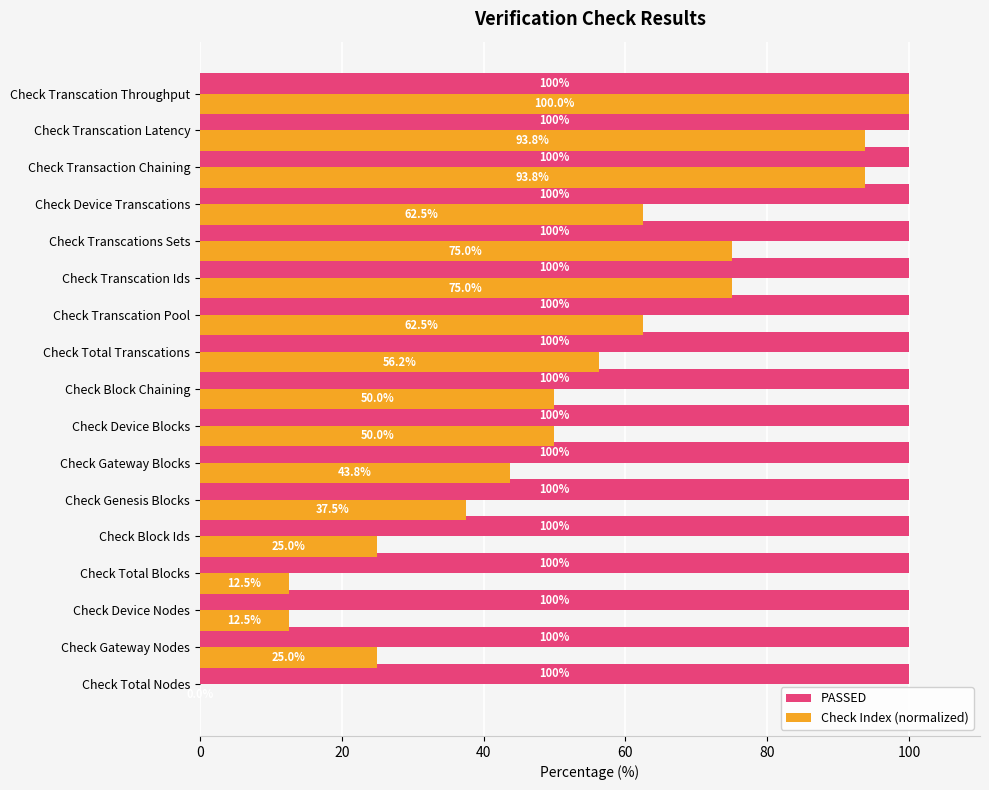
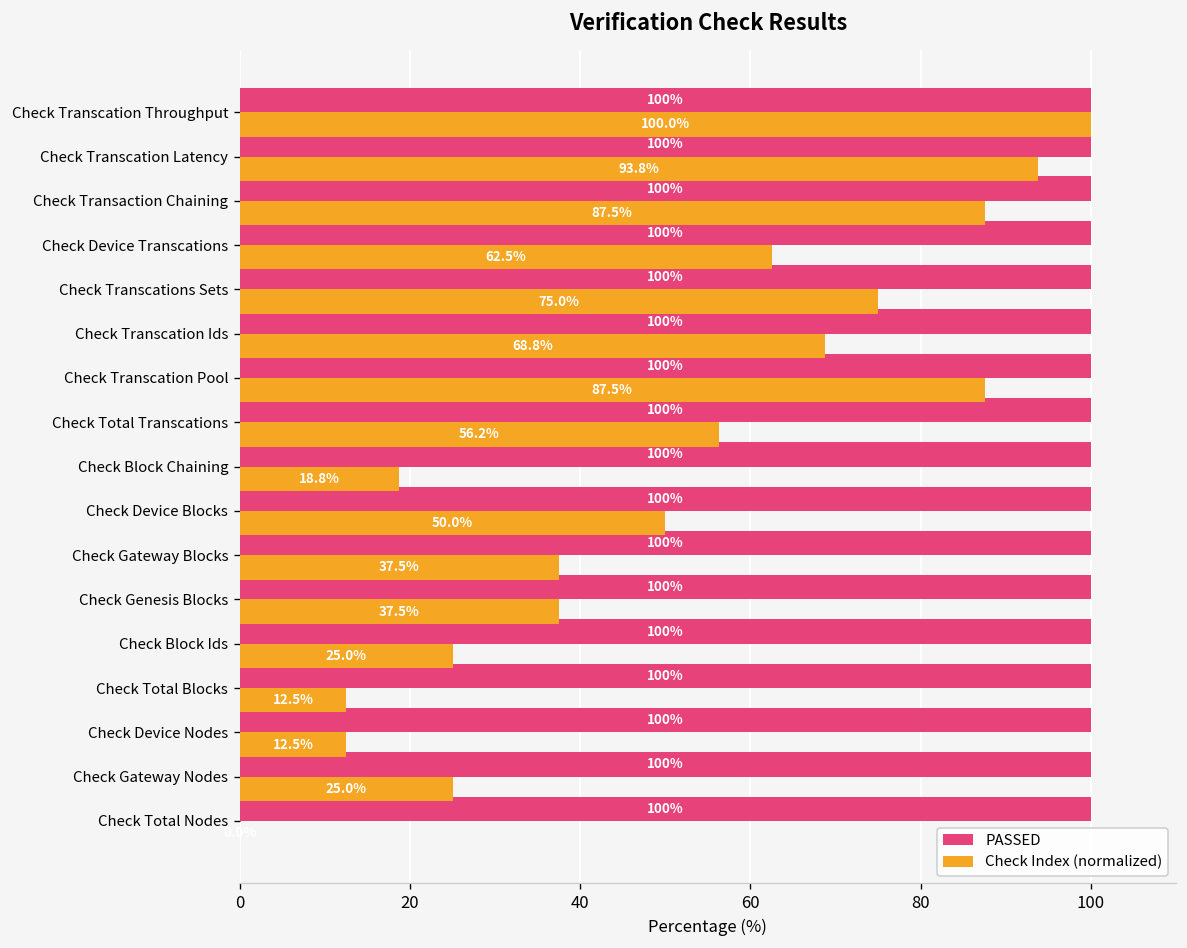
  {
    "PASSED": {
      "Check Transcation Throughput": "100%",
      "Check Transcation Latency": "100%",
      "Check Transaction Chaining": "100%",
      "Check Device Transcations": "100%",
      "Check Transcations Sets": "100%",
      "Check Transcation Ids": "100%",
      "Check Transcation Pool": "100%",
      "Check Total Transcations": "100%",
      "Check Block Chaining": "100%",
      "Check Device Blocks": "100%",
      "Check Gateway Blocks": "100%",
      "Check Genesis Blocks": "100%",
      "Check Block Ids": "100%",
      "Check Total Blocks": "100%",
      "Check Device Nodes": "100%",
      "Check Gateway Nodes": "100%",
      "Check Total Nodes": "100%"
    },
    "Check Index (normalized)": {
      "Check Transcation Throughput": "100.0%",
      "Check Transcation Latency": "93.8%",
-     "Check Transaction Chaining": "93.8%",
+     "Check Transaction Chaining": "87.5%",
      "Check Device Transcations": "62.5%",
      "Check Transcations Sets": "75.0%",
-     "Check Transcation Ids": "75.0%",
-     "Check Transcation Pool": "62.5%",
+     "Check Transcation Ids": "68.8%",
+     "Check Transcation Pool": "87.5%",
      "Check Total Transcations": "56.2%",
-     "Check Block Chaining": "50.0%",
+     "Check Block Chaining": "18.8%",
      "Check Device Blocks": "50.0%",
-     "Check Gateway Blocks": "43.8%",
+     "Check Gateway Blocks": "37.5%",
      "Check Genesis Blocks": "37.5%",
      "Check Block Ids": "25.0%",
      "Check Total Blocks": "12.5%",
      "Check Device Nodes": "12.5%",
      "Check Gateway Nodes": "25.0%"
    }
  }
